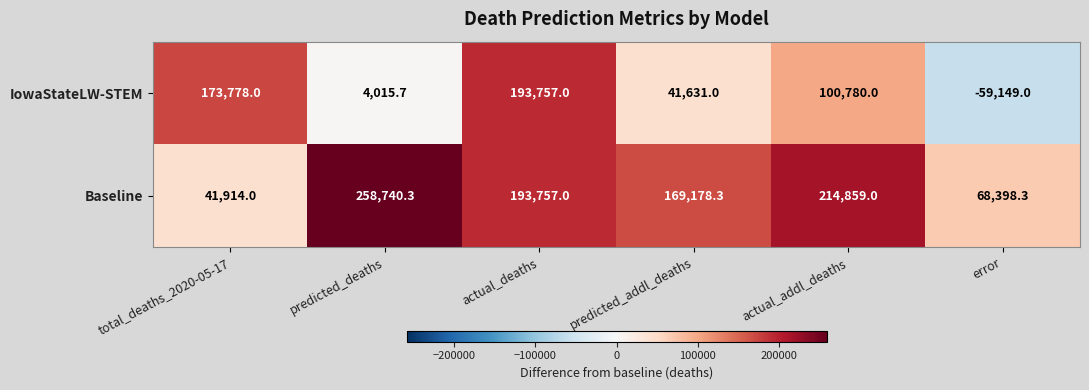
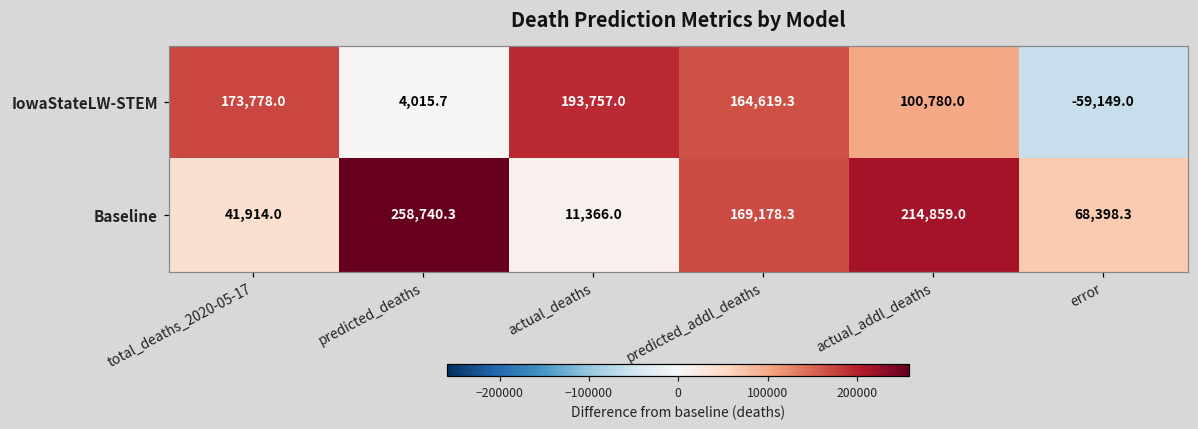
  {
    "IowaStateLW-STEM": {
      "total_deaths_2020-05-17": "173,778.0",
      "predicted_deaths": "4,015.7",
      "actual_deaths": "193,757.0",
-     "predicted_addl_deaths": "41,631.0",
+     "predicted_addl_deaths": "164,619.3",
      "actual_addl_deaths": "100,780.0",
      "error": "-59,149.0"
    },
    "Baseline": {
      "total_deaths_2020-05-17": "41,914.0",
      "predicted_deaths": "258,740.3",
-     "actual_deaths": "193,757.0",
+     "actual_deaths": "11,366.0",
      "predicted_addl_deaths": "169,178.3",
      "actual_addl_deaths": "214,859.0",
      "error": "68,398.3"
    }
  }
